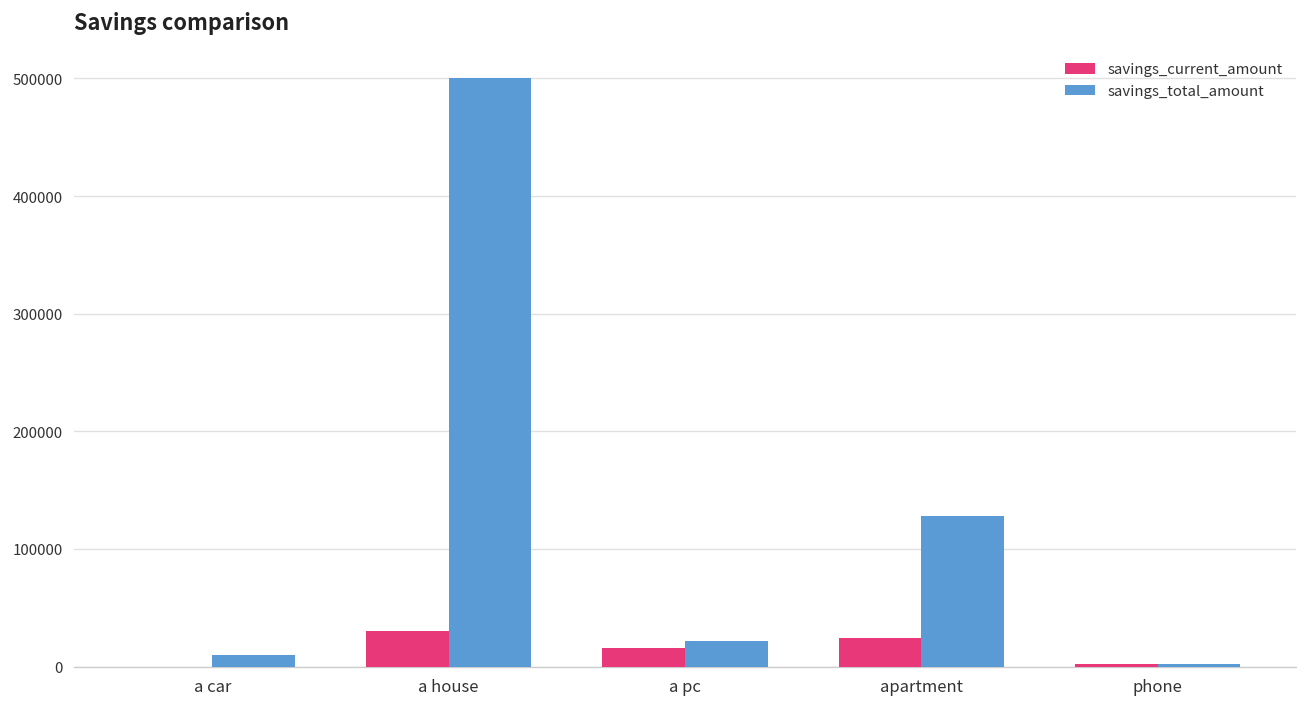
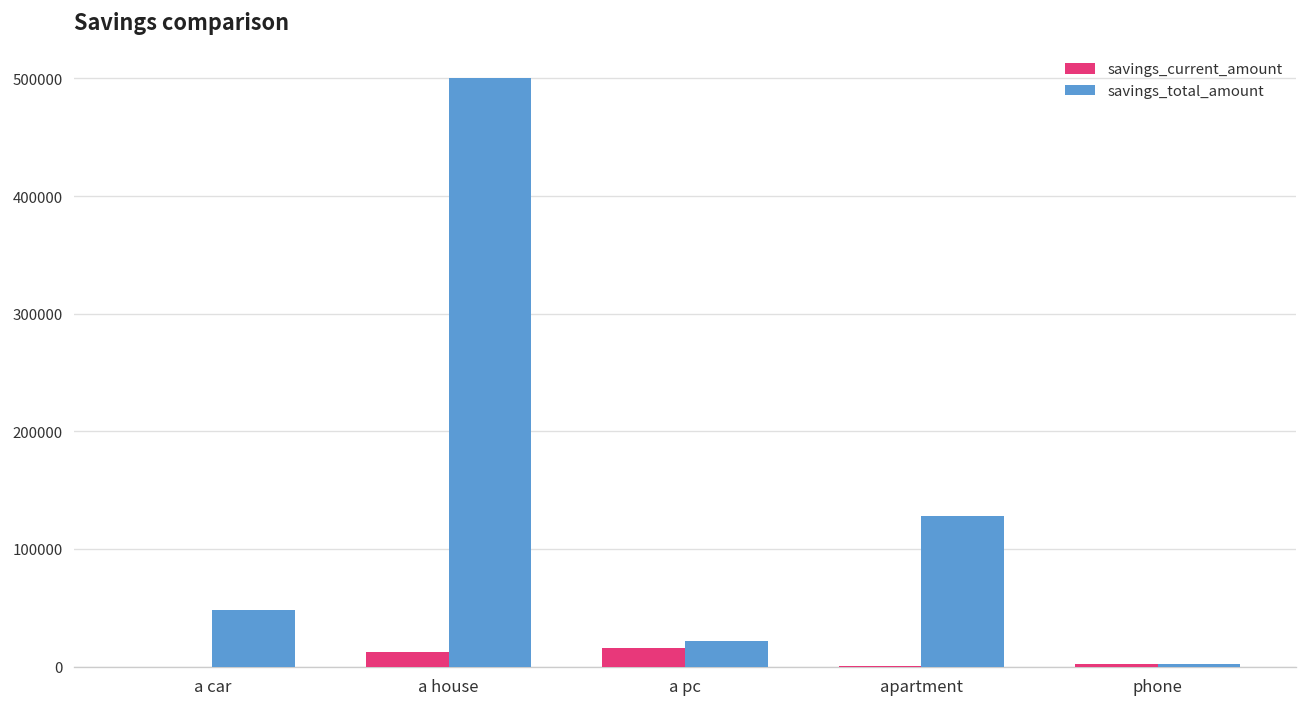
  {
    "savings_current_amount": {
      "a car": 0,
-     "a house": 30000,
+     "a house": 10000,
      "a pc": 20000,
-     "apartment": 20000
+     "apartment": 0
    },
    "savings_total_amount": {
-     "a car": 10000,
+     "a car": 50000,
      "a house": 500000,
      "a pc": 20000,
      "apartment": 130000
    }
  }
